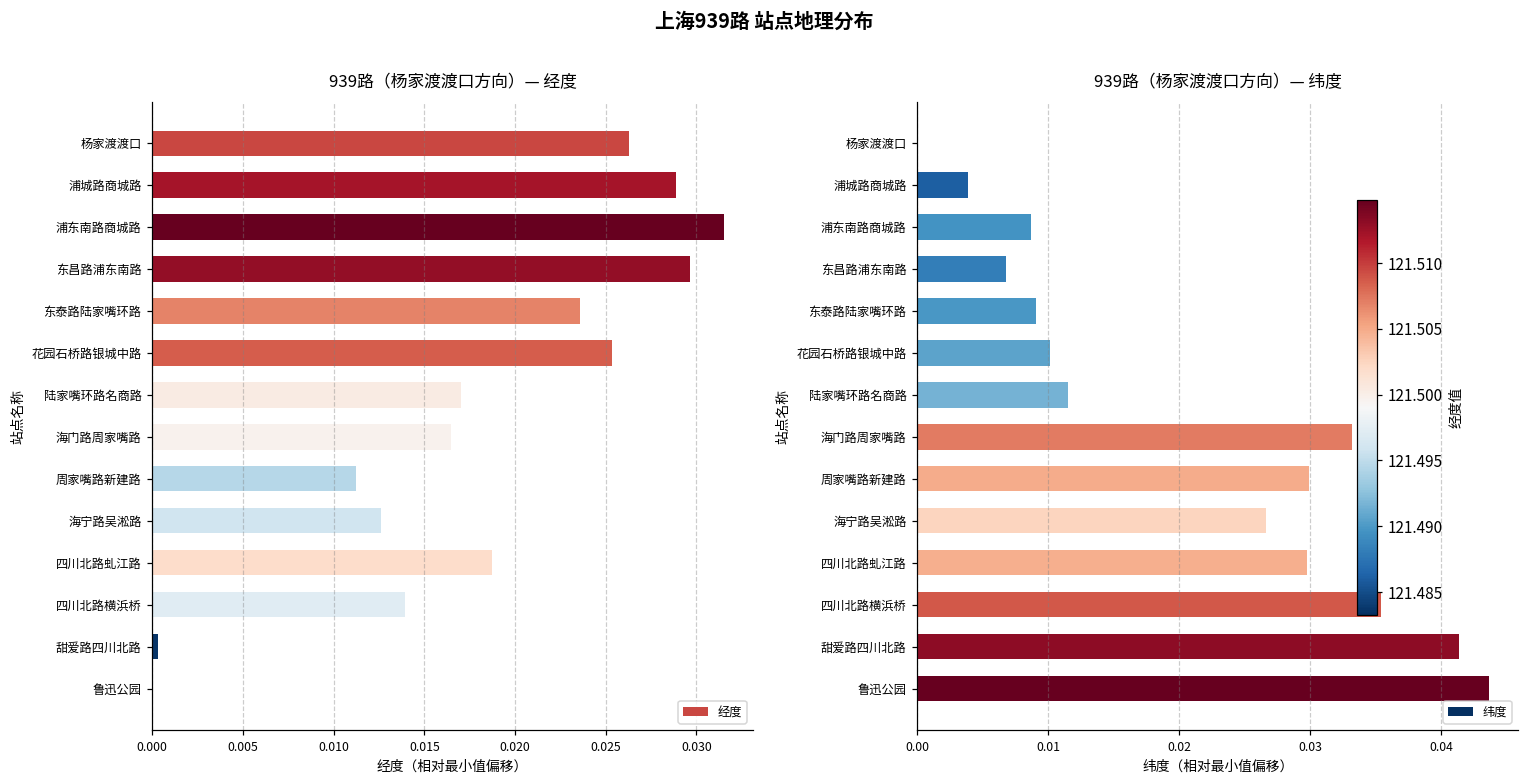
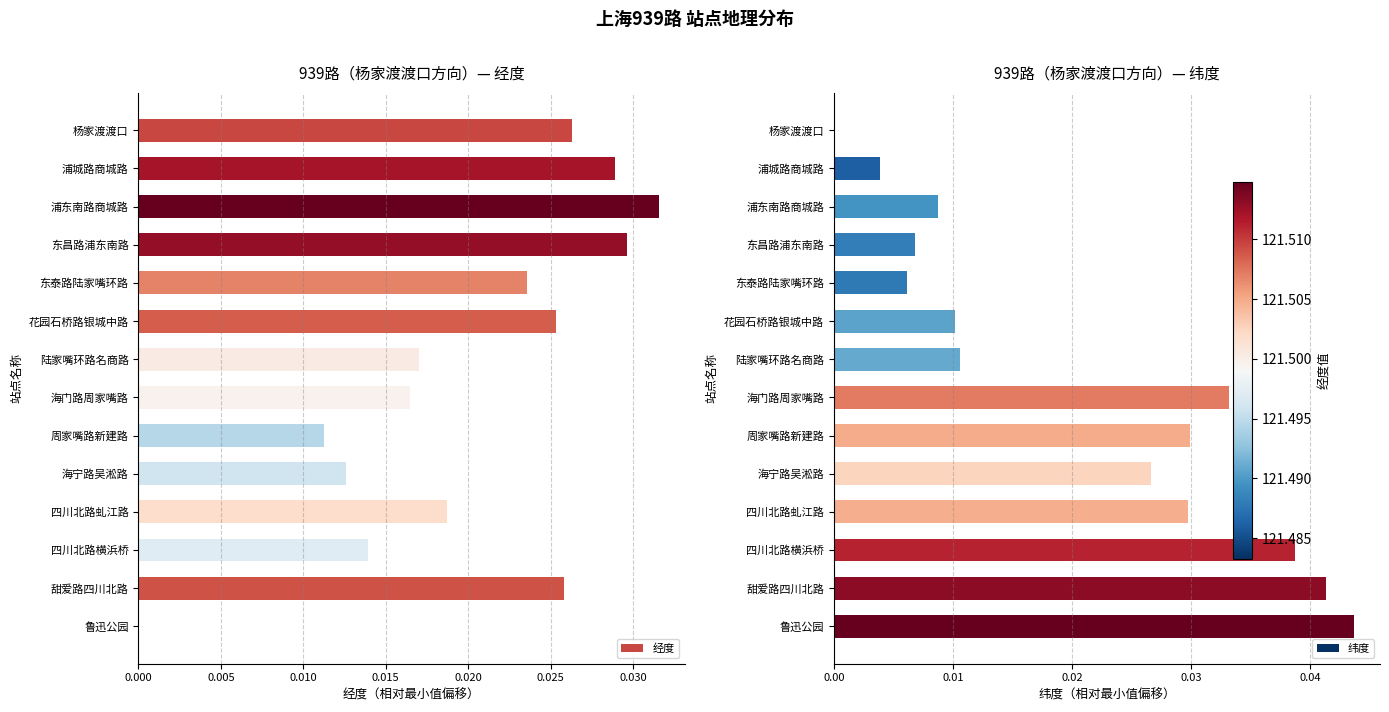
  {
    "939路（杨家渡渡口方向）— 经度": {
      "杨家渡渡口": 0.0263,
      "浦城路商城路": 0.0289,
      "浦东南路商城路": 0.0315,
      "东昌路浦东南路": 0.0296,
      "东泰路陆家嘴环路": 0.0236,
      "花园石桥路银城中路": 0.0253,
      "陆家嘴环路名商路": 0.0170,
      "海门路周家嘴路": 0.0165,
      "周家嘴路新建路": 0.0112,
      "海宁路吴淞路": 0.0126,
      "四川北路虬江路": 0.0187,
      "四川北路横浜桥": 0.0139,
-     "甜爱路四川北路": 0.0003,
+     "甜爱路四川北路": 0.0258,
      "鲁迅公园": 0.0000
    },
    "939路（杨家渡渡口方向）— 纬度": {
      "杨家渡渡口": 0.0000,
      "浦城路商城路": 0.0039,
      "浦东南路商城路": 0.0087,
      "东昌路浦东南路": 0.0068,
-     "东泰路陆家嘴环路": 0.0091,
+     "东泰路陆家嘴环路": 0.0062,
      "花园石桥路银城中路": 0.0102,
-     "陆家嘴环路名商路": 0.0115,
+     "陆家嘴环路名商路": 0.0106,
      "海门路周家嘴路": 0.0332,
      "周家嘴路新建路": 0.0299,
      "海宁路吴淞路": 0.0266,
      "四川北路虬江路": 0.0298,
-     "四川北路横浜桥": 0.0354,
+     "四川北路横浜桥": 0.0387,
      "甜爱路四川北路": 0.0414,
      "鲁迅公园": 0.0437
    }
  }
